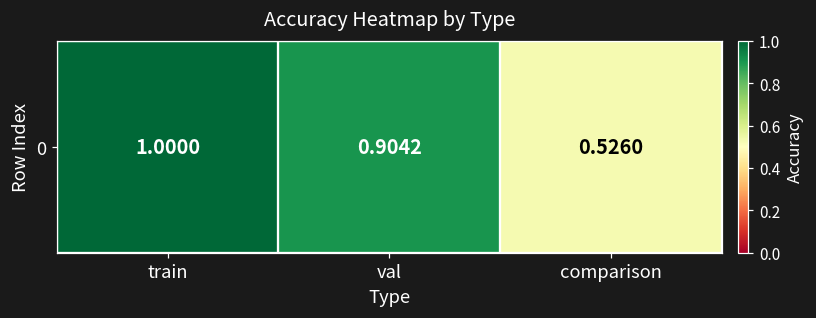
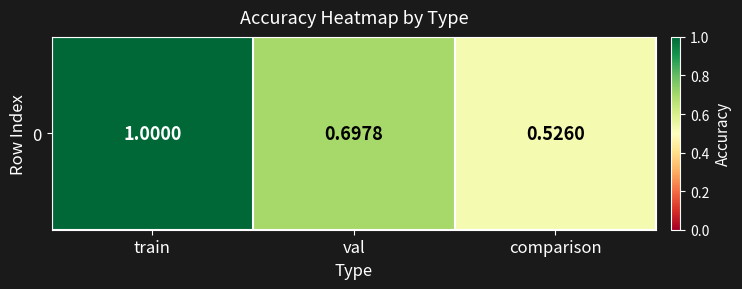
  {
    "0": {
      "train": 1.0000,
-     "val": 0.9042,
+     "val": 0.6978,
      "comparison": 0.5260
    }
  }
